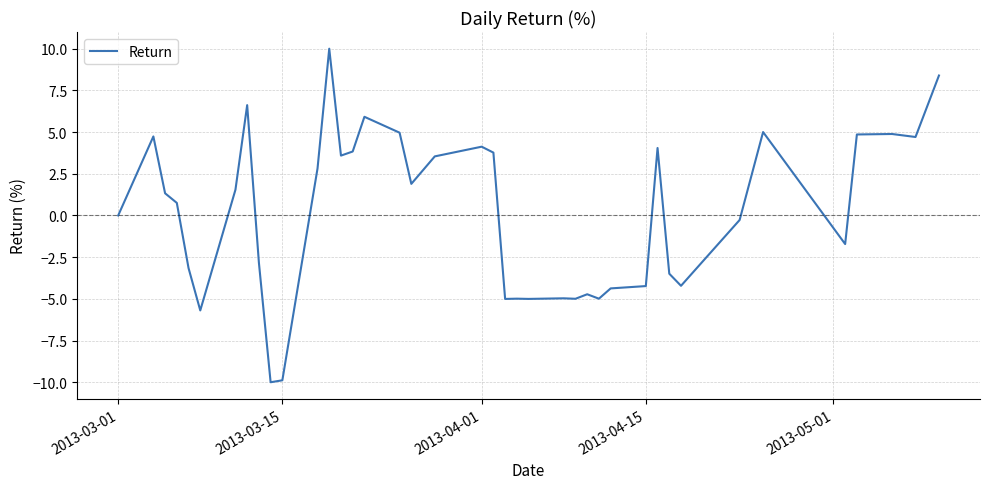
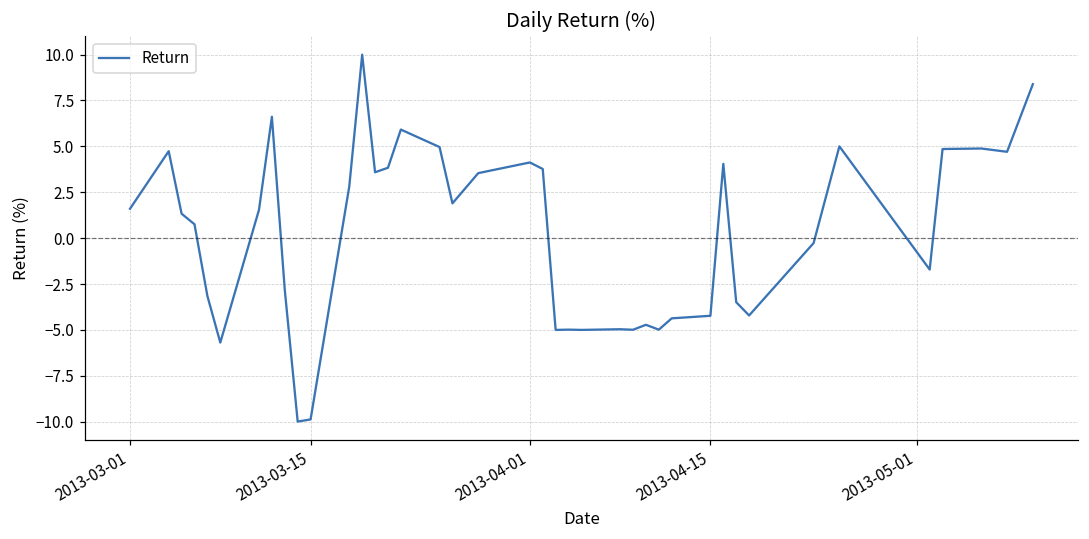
  {
-   "2013-03-01": 0.0,
+   "2013-03-01": 1.6,
    "2013-03-15": -9.9,
    "2013-04-01": 4.1,
    "2013-04-15": -4.2
  }
